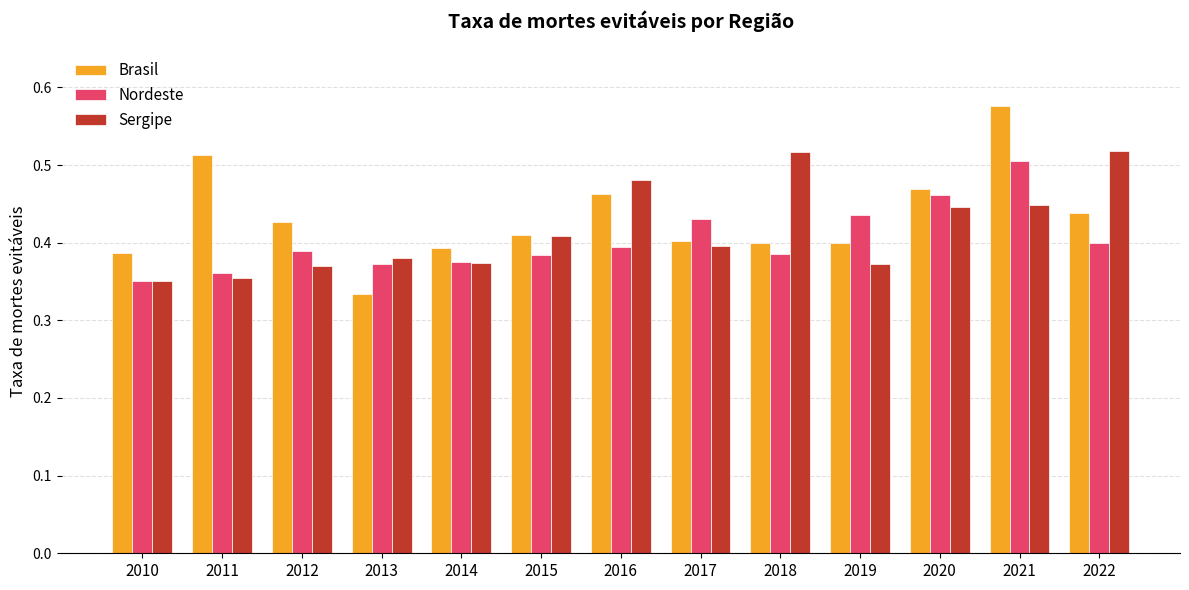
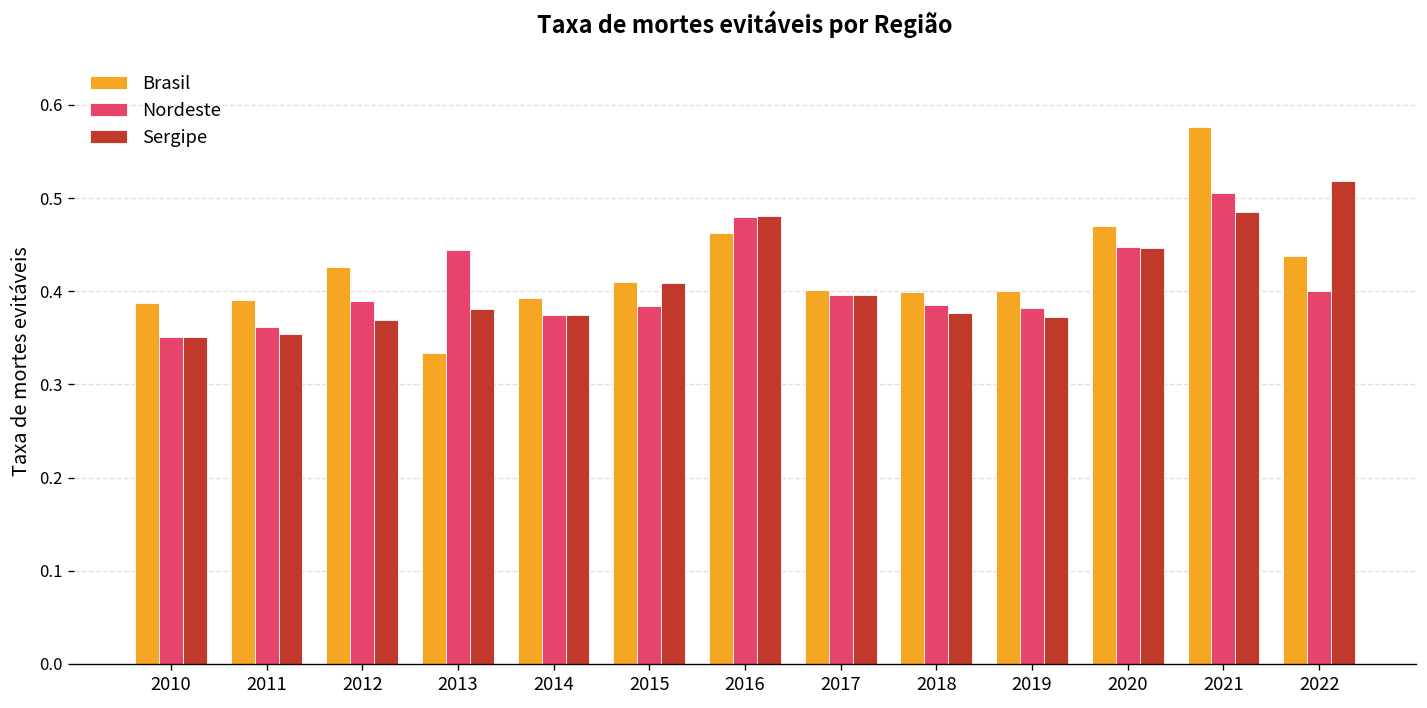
  {
    "Brasil": {
      "2010": 0.39,
-     "2011": 0.51,
+     "2011": 0.39,
      "2012": 0.43,
      "2013": 0.33,
      "2014": 0.39,
      "2015": 0.41,
      "2016": 0.46,
      "2017": 0.40,
      "2018": 0.40,
      "2019": 0.40,
      "2020": 0.47,
      "2021": 0.58,
      "2022": 0.44
    },
    "Nordeste": {
      "2010": 0.35,
      "2011": 0.36,
      "2012": 0.39,
-     "2013": 0.37,
+     "2013": 0.44,
      "2014": 0.37,
      "2015": 0.38,
-     "2016": 0.39,
-     "2017": 0.43,
+     "2016": 0.48,
+     "2017": 0.40,
      "2018": 0.38,
-     "2019": 0.44,
-     "2020": 0.46,
+     "2019": 0.38,
+     "2020": 0.45,
      "2021": 0.51,
      "2022": 0.40
    },
    "Sergipe": {
      "2010": 0.35,
      "2011": 0.35,
      "2012": 0.37,
      "2013": 0.38,
      "2014": 0.37,
      "2015": 0.41,
      "2016": 0.48,
      "2017": 0.40,
-     "2018": 0.52,
+     "2018": 0.38,
      "2019": 0.37,
      "2020": 0.45,
-     "2021": 0.45,
+     "2021": 0.49,
      "2022": 0.52
    }
  }
